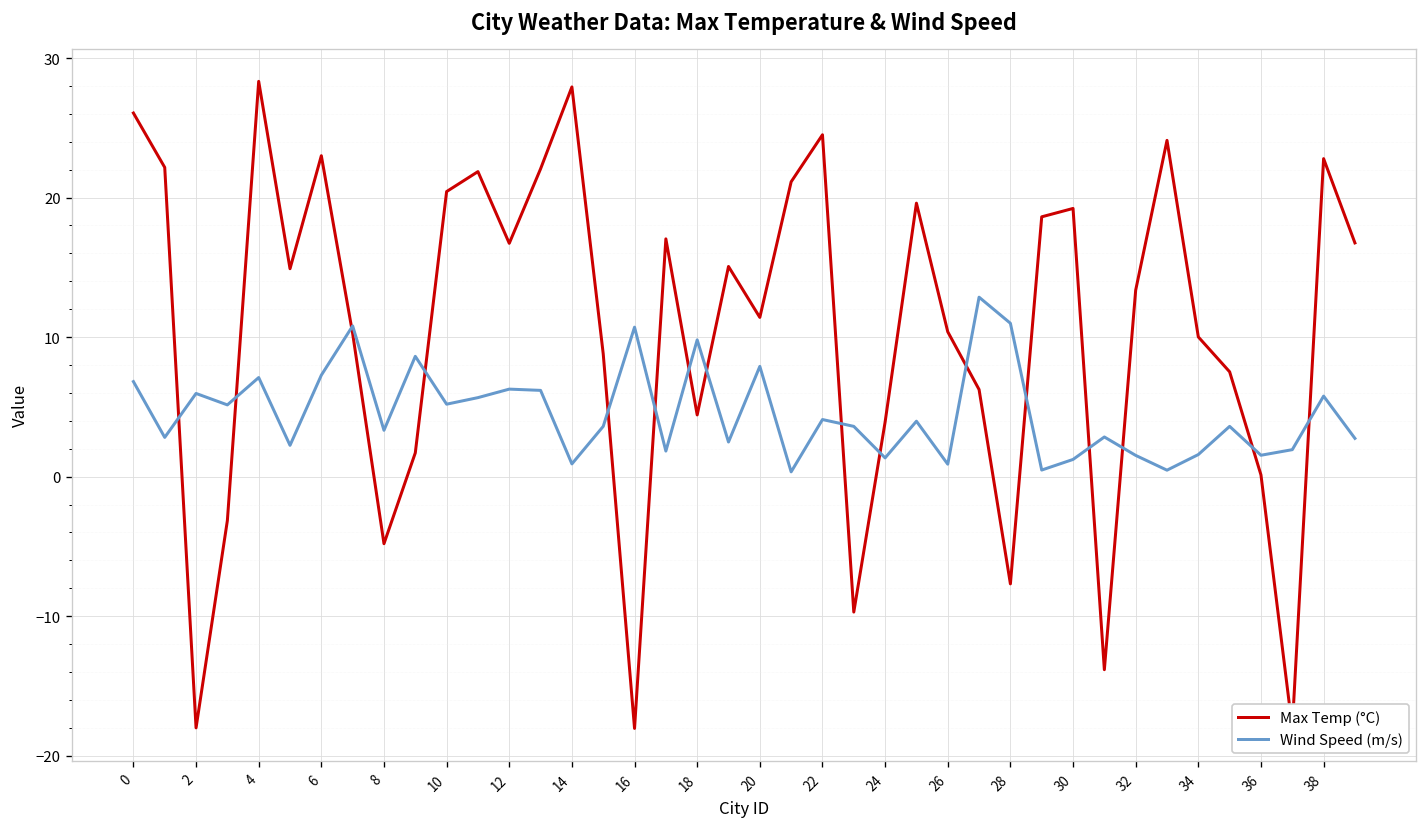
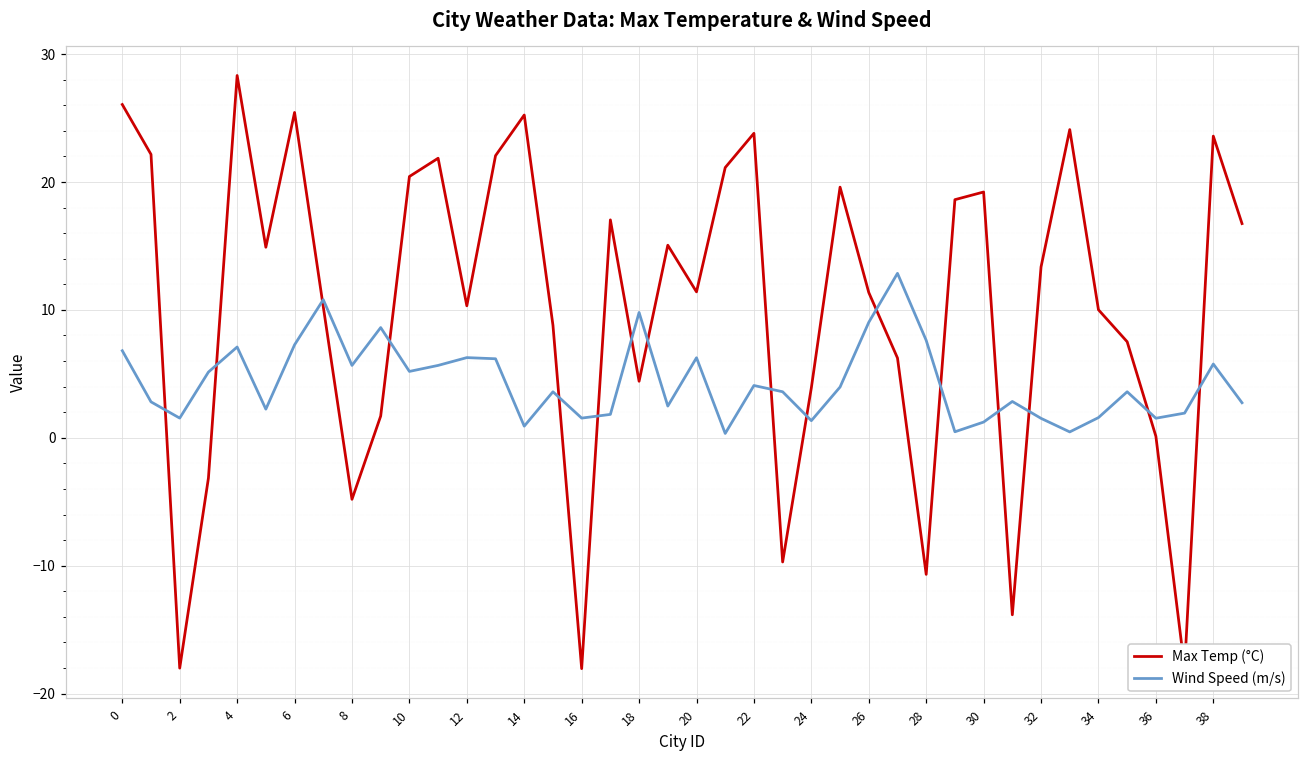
  {
    "Max Temp (°C)": {
      "0": 26.1,
      "2": -18.0,
      "4": 28.3,
-     "6": 23.0,
+     "6": 25.4,
      "8": -4.8,
      "10": 20.4,
-     "12": 16.7,
-     "14": 27.9,
+     "12": 10.3,
+     "14": 25.2,
      "16": -18.1,
      "18": 4.4,
      "20": 11.4,
-     "22": 24.5,
+     "22": 23.8,
      "24": 3.9,
-     "26": 10.4,
-     "28": -7.7,
+     "26": 11.4,
+     "28": -10.7,
      "30": 19.2,
      "32": 13.4,
      "34": 10.0,
      "36": 0.1,
-     "38": 22.8
+     "38": 23.6
    },
    "Wind Speed (m/s)": {
      "0": 6.8,
-     "2": 6.0,
+     "2": 1.5,
      "4": 7.1,
      "6": 7.3,
-     "8": 3.3,
+     "8": 5.7,
      "10": 5.2,
      "12": 6.3,
      "14": 0.9,
-     "16": 10.7,
+     "16": 1.5,
      "18": 9.8,
-     "20": 7.9,
+     "20": 6.3,
      "22": 4.1,
      "24": 1.3,
-     "26": 0.9,
-     "28": 11.0,
+     "26": 9.0,
+     "28": 7.6,
      "30": 1.2,
      "32": 1.5,
      "34": 1.6,
      "36": 1.5,
      "38": 5.8
    }
  }
